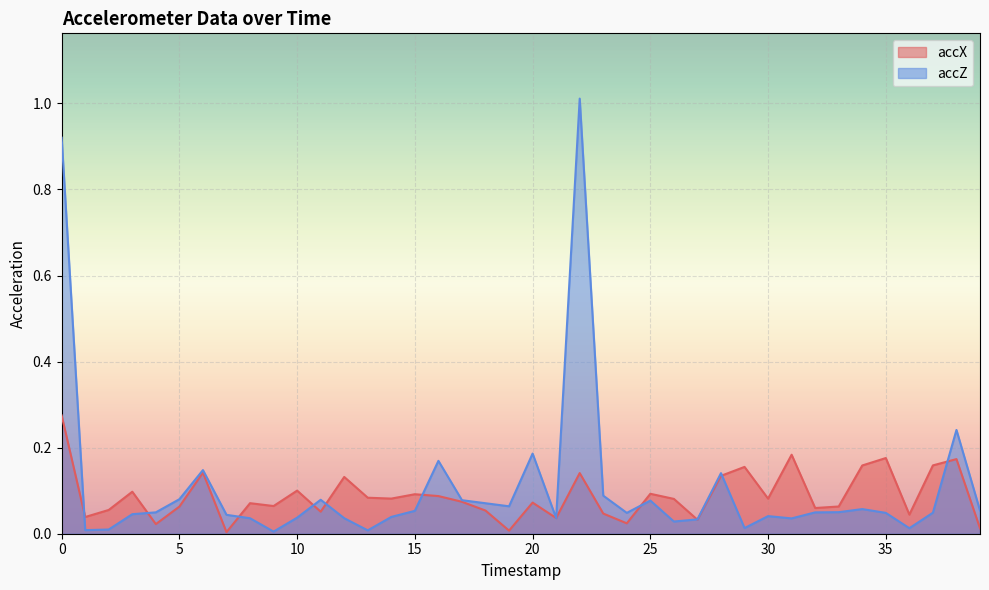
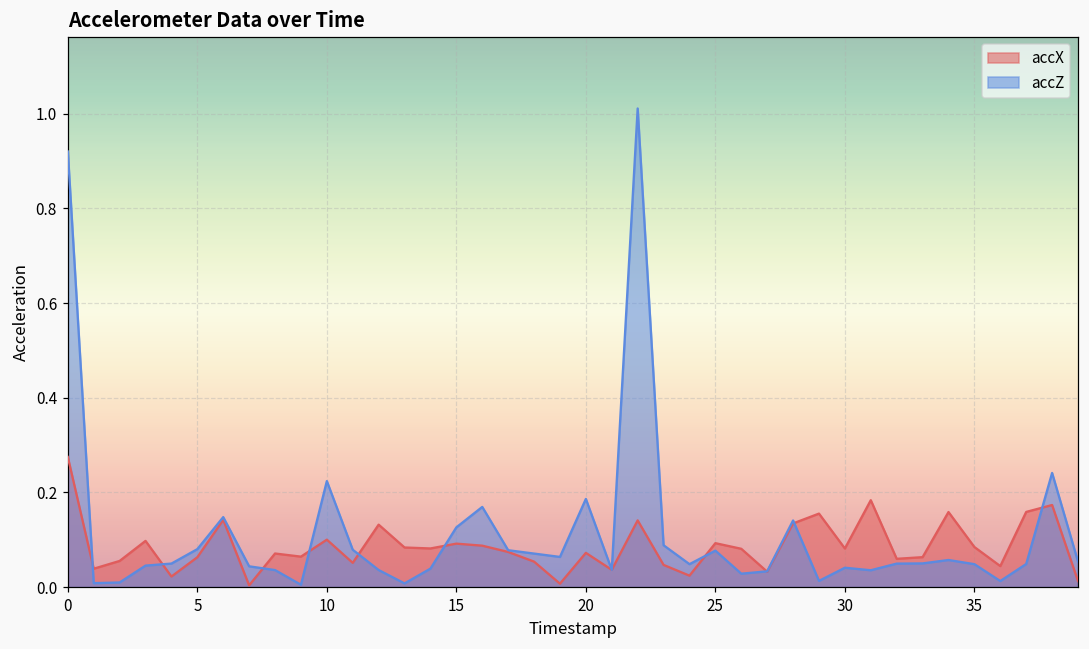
  {
    "accX": {
      "0": 0.27,
      "5": 0.06,
      "10": 0.10,
      "15": 0.09,
      "20": 0.07,
      "25": 0.09,
      "30": 0.08,
-     "35": 0.18
+     "35": 0.08
    },
    "accZ": {
      "0": 0.92,
      "5": 0.08,
-     "10": 0.04,
-     "15": 0.05,
+     "10": 0.22,
+     "15": 0.13,
      "20": 0.19,
      "25": 0.08,
      "30": 0.04,
      "35": 0.05
    }
  }
